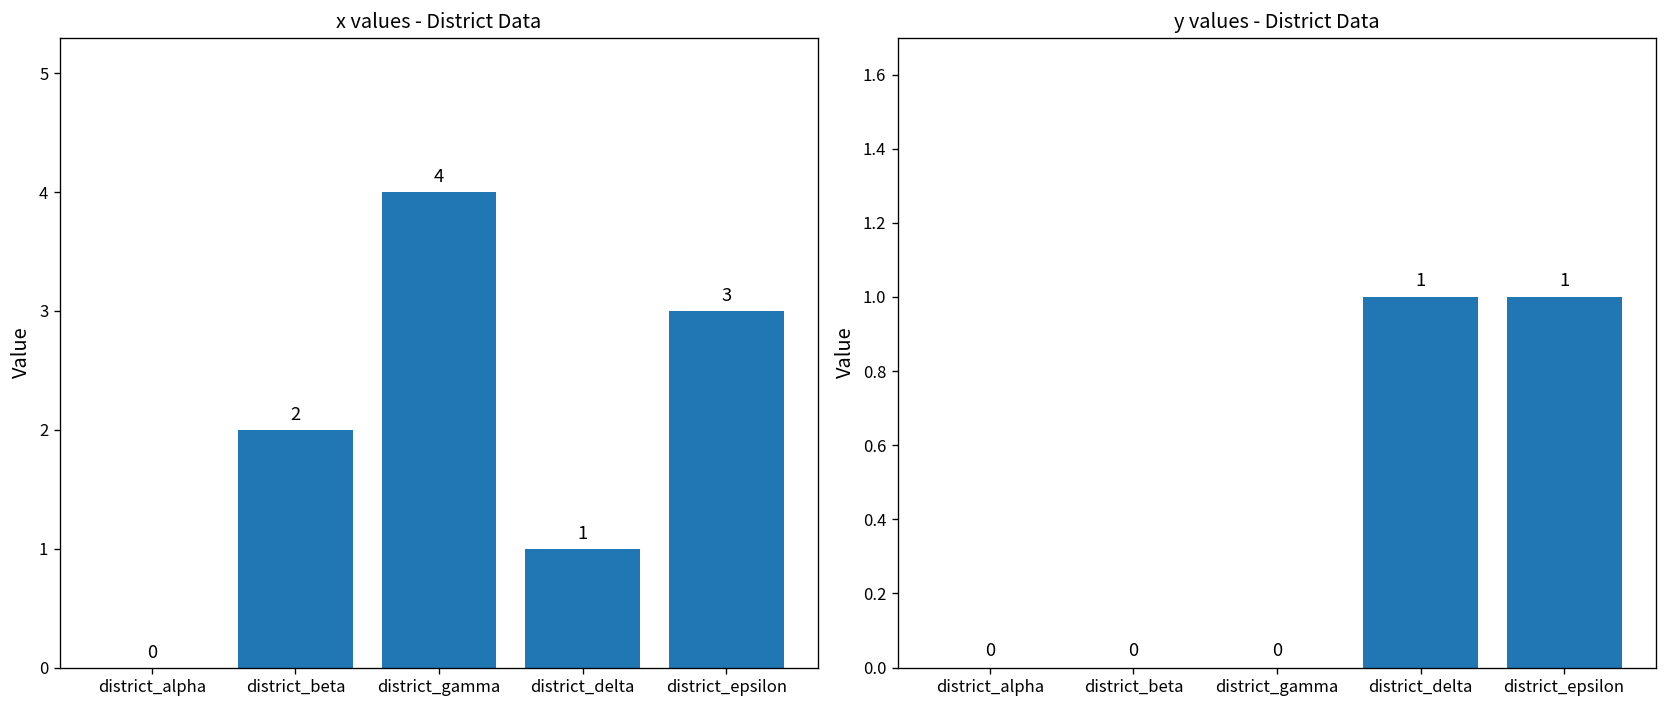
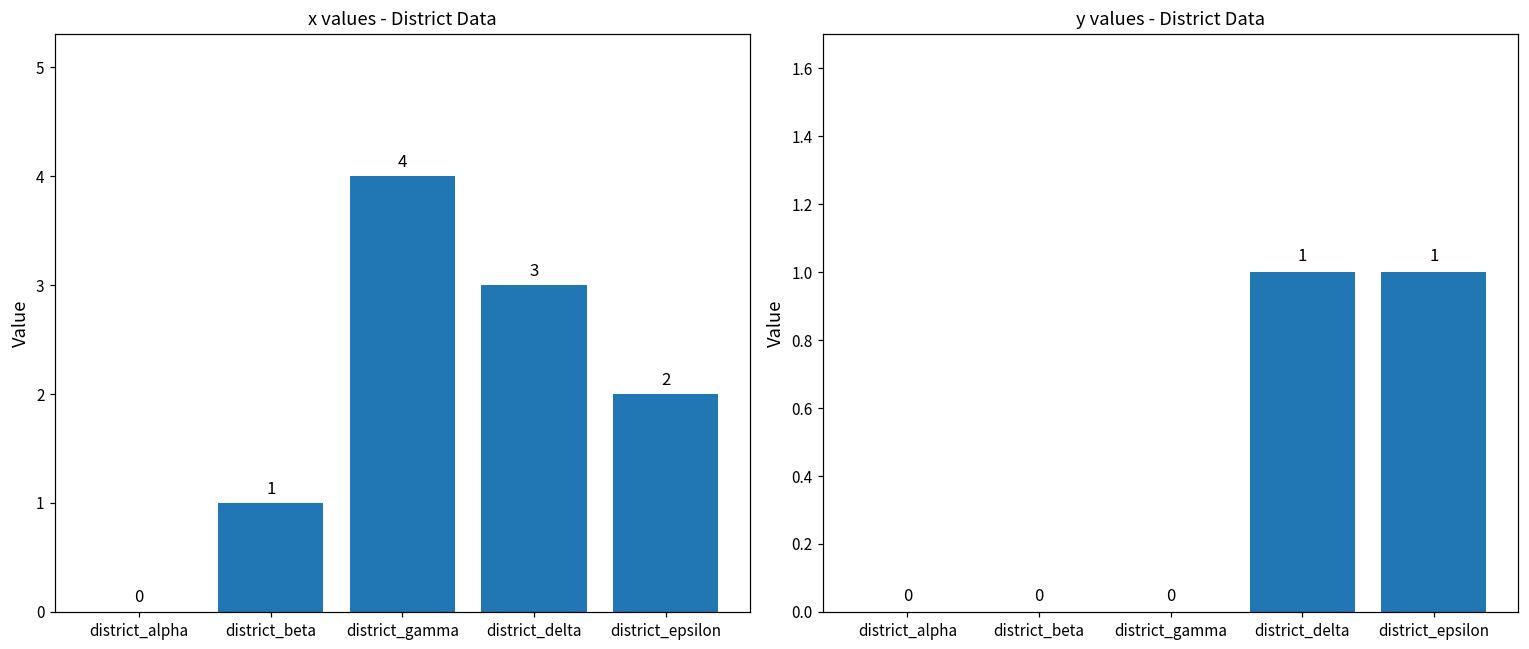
  {
    "x values - District Data": {
      "district_alpha": 0,
-     "district_beta": 2,
+     "district_beta": 1,
      "district_gamma": 4,
-     "district_delta": 1,
-     "district_epsilon": 3
+     "district_delta": 3,
+     "district_epsilon": 2
    },
    "y values - District Data": {
      "district_alpha": 0,
      "district_beta": 0,
      "district_gamma": 0,
      "district_delta": 1,
      "district_epsilon": 1
    }
  }
